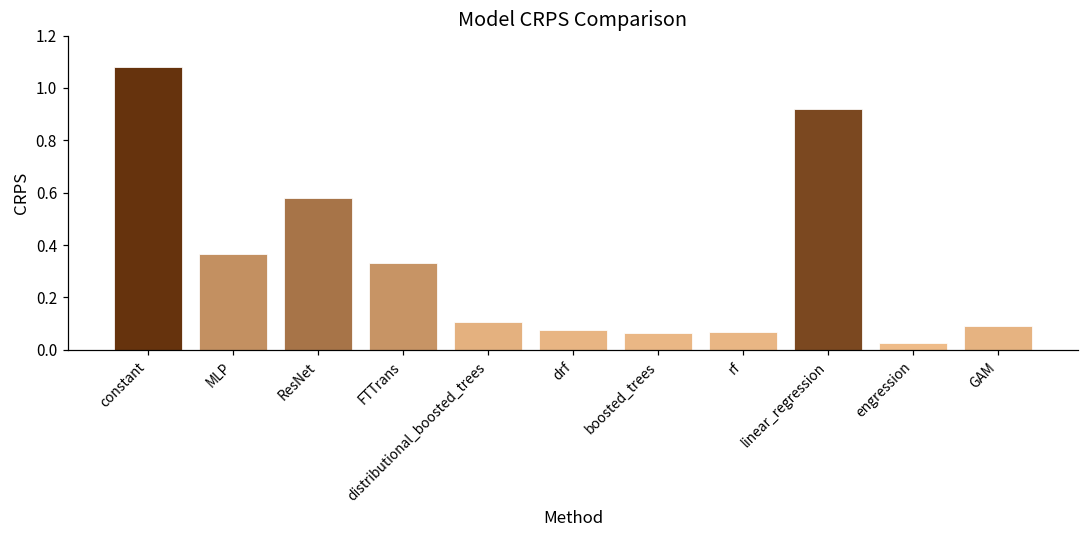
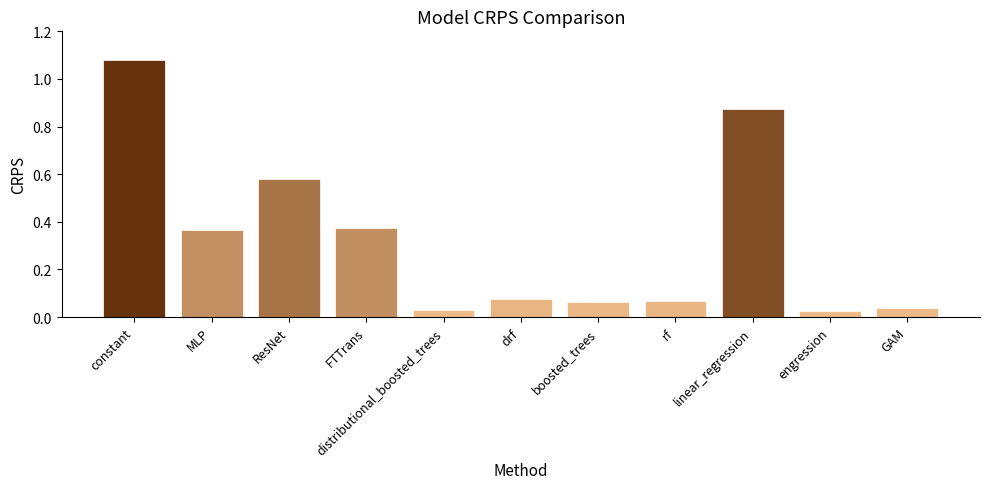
  {
    "constant": 1.08,
    "MLP": 0.36,
    "ResNet": 0.58,
-   "FTTrans": 0.33,
-   "distributional_boosted_trees": 0.11,
+   "FTTrans": 0.37,
+   "distributional_boosted_trees": 0.03,
    "drf": 0.08,
    "boosted_trees": 0.06,
    "rf": 0.07,
-   "linear_regression": 0.92,
+   "linear_regression": 0.87,
    "engression": 0.03,
-   "GAM": 0.09
+   "GAM": 0.04
  }
